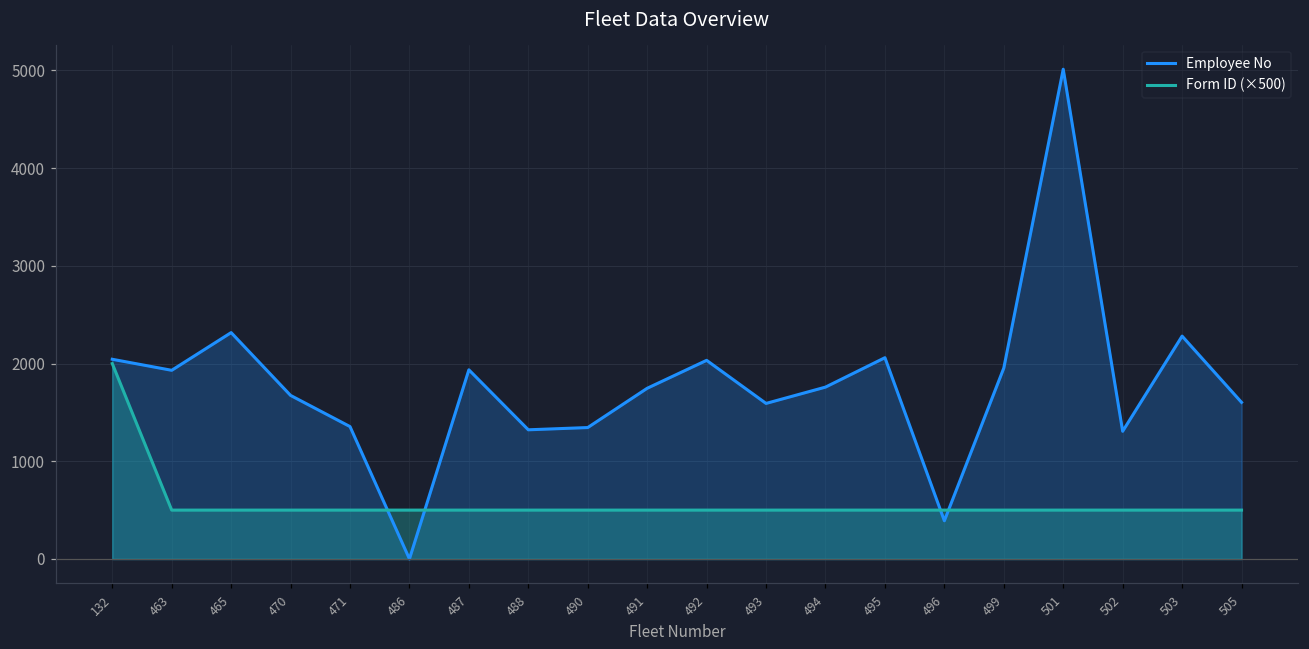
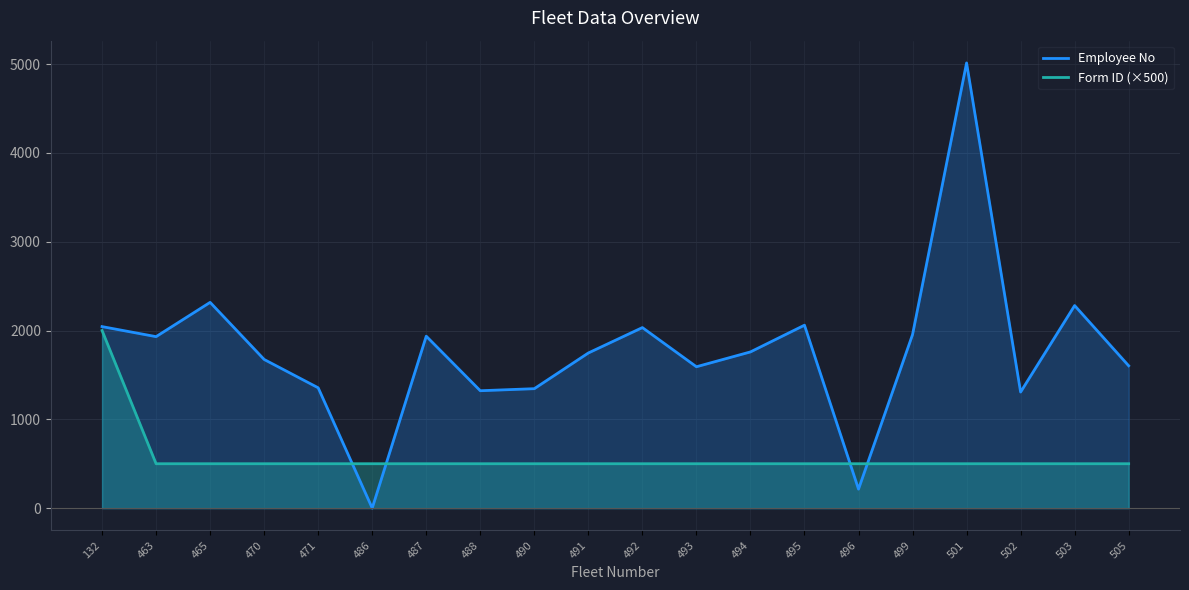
  {
    "Employee No": {
      "132": 2000,
      "463": 1900,
      "465": 2300,
      "470": 1700,
      "471": 1400,
      "486": 0,
      "487": 1900,
      "488": 1300,
      "490": 1300,
      "491": 1700,
      "492": 2000,
      "493": 1600,
      "494": 1800,
      "495": 2100,
-     "496": 400,
+     "496": 200,
      "499": 2000,
      "501": 5000,
      "502": 1300,
      "503": 2300,
      "505": 1600
    },
    "Form ID (×500)": {
      "132": 2000,
      "463": 500,
      "465": 500,
      "470": 500,
      "471": 500,
      "486": 500,
      "487": 500,
      "488": 500,
      "490": 500,
      "491": 500,
      "492": 500,
      "493": 500,
      "494": 500,
      "495": 500,
      "496": 500,
      "499": 500,
      "501": 500,
      "502": 500,
      "503": 500,
      "505": 500
    }
  }
